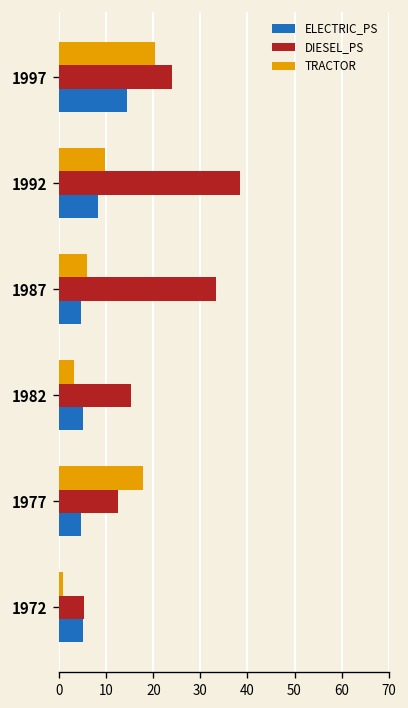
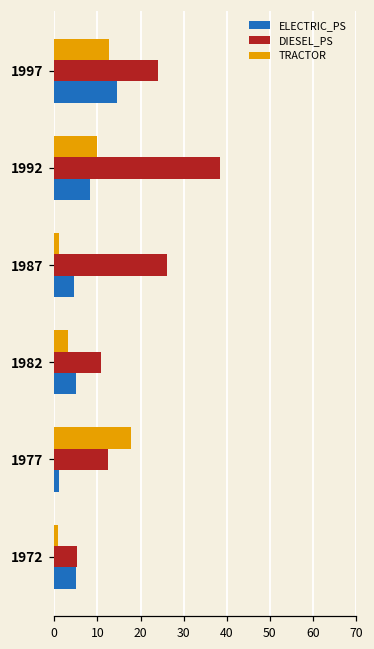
  {
    "ELECTRIC_PS": {
      "1997": 14,
      "1992": 8,
      "1987": 5,
      "1982": 5,
-     "1977": 5,
+     "1977": 1,
      "1972": 5
    },
    "DIESEL_PS": {
      "1997": 24,
      "1992": 38,
-     "1987": 33,
-     "1982": 15,
+     "1987": 26,
+     "1982": 11,
      "1977": 12,
      "1972": 5
    },
    "TRACTOR": {
-     "1997": 20,
+     "1997": 13,
      "1992": 10,
-     "1987": 6,
+     "1987": 1,
      "1982": 3,
      "1977": 18,
      "1972": 1
    }
  }
